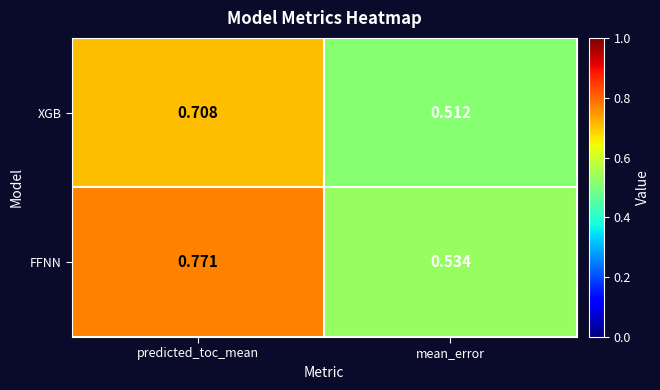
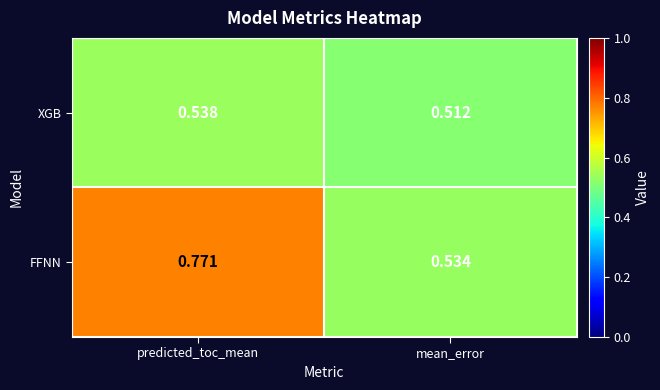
  {
    "XGB": {
-     "predicted_toc_mean": 0.708,
+     "predicted_toc_mean": 0.538,
      "mean_error": 0.512
    },
    "FFNN": {
      "predicted_toc_mean": 0.771,
      "mean_error": 0.534
    }
  }
